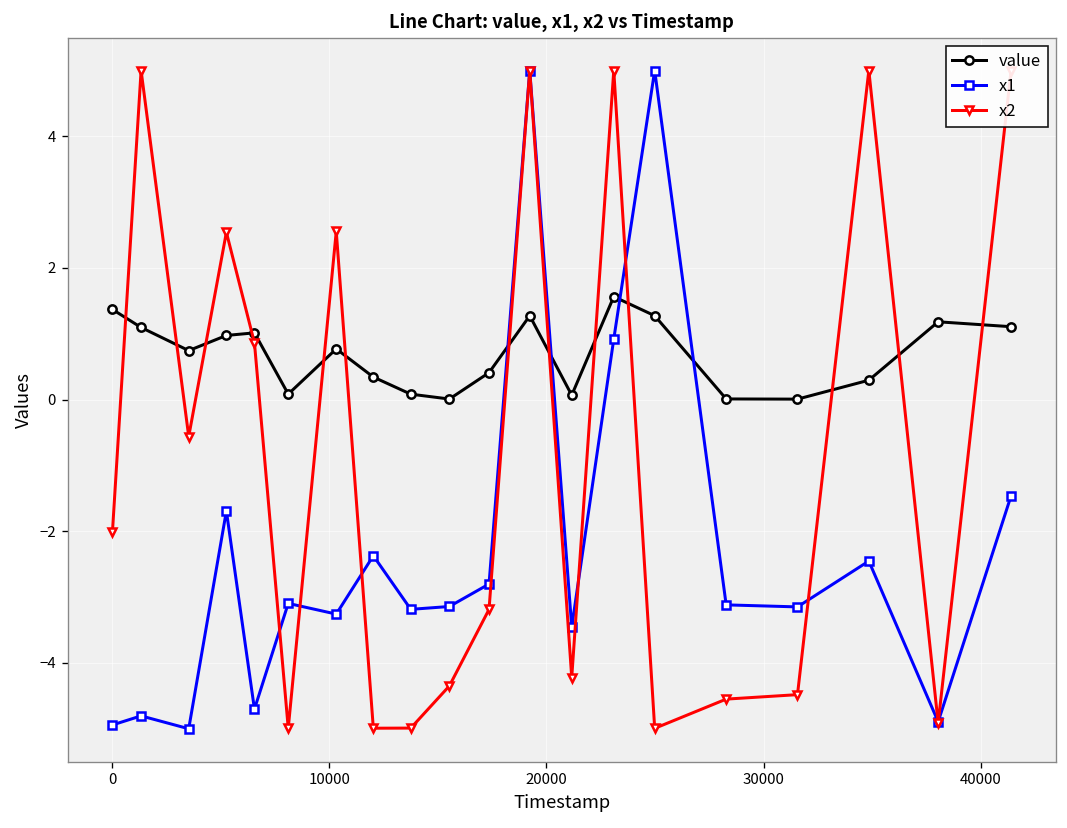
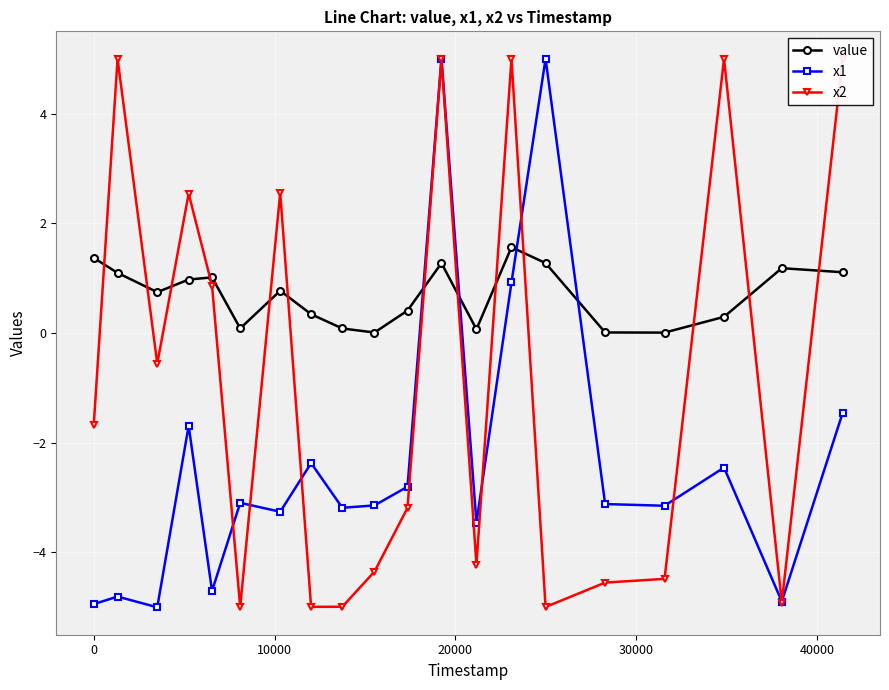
  {
    "value": {
      "0": 1.4
    },
    "x1": {
      "0": -4.9
    },
    "x2": {
-     "0": -2.0
+     "0": -1.7
    }
  }
